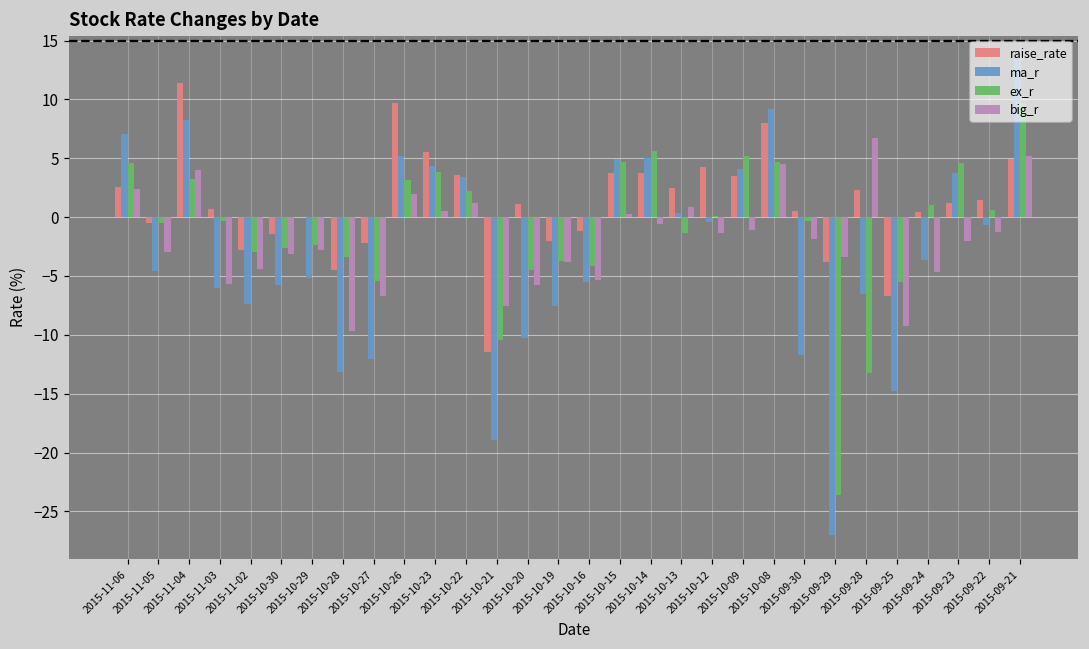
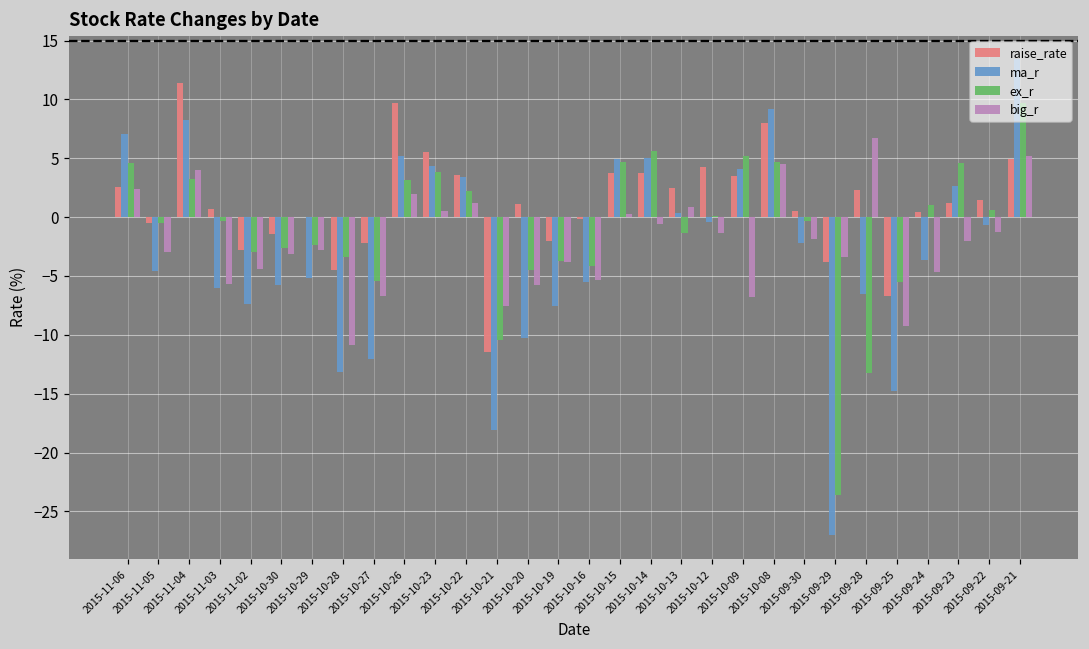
  {
    "raise_rate": {
      "2015-11-06": 2.6,
      "2015-11-05": -0.5,
      "2015-11-04": 11.4,
      "2015-11-03": 0.7,
      "2015-11-02": -2.8,
      "2015-10-30": -1.5,
      "2015-10-29": 0.0,
      "2015-10-28": -4.5,
      "2015-10-27": -2.2,
      "2015-10-26": 9.7,
      "2015-10-23": 5.6,
      "2015-10-22": 3.6,
      "2015-10-21": -11.5,
      "2015-10-20": 1.1,
      "2015-10-19": -2.0,
-     "2015-10-16": -1.2,
+     "2015-10-16": -0.2,
      "2015-10-15": 3.7,
      "2015-10-14": 3.8,
      "2015-10-13": 2.5,
      "2015-10-12": 4.2,
      "2015-10-09": 3.5,
      "2015-10-08": 8.0,
      "2015-09-30": 0.5,
      "2015-09-29": -3.9,
      "2015-09-28": 2.3,
      "2015-09-25": -6.7,
      "2015-09-24": 0.5,
      "2015-09-23": 1.2,
      "2015-09-22": 1.4,
      "2015-09-21": 5.0
    },
    "ma_r": {
      "2015-11-06": 7.0,
      "2015-11-05": -4.6,
      "2015-11-04": 8.3,
      "2015-11-03": -6.1,
      "2015-11-02": -7.4,
      "2015-10-30": -5.8,
      "2015-10-29": -5.2,
      "2015-10-28": -13.1,
      "2015-10-27": -12.1,
      "2015-10-26": 5.2,
      "2015-10-23": 4.3,
      "2015-10-22": 3.4,
-     "2015-10-21": -18.9,
+     "2015-10-21": -18.1,
      "2015-10-20": -10.3,
      "2015-10-19": -7.5,
      "2015-10-16": -5.5,
      "2015-10-15": 4.9,
      "2015-10-14": 5.0,
      "2015-10-13": 0.3,
      "2015-10-12": -0.4,
      "2015-10-09": 4.1,
      "2015-10-08": 9.2,
-     "2015-09-30": -11.7,
+     "2015-09-30": -2.2,
      "2015-09-29": -27.0,
      "2015-09-28": -6.5,
      "2015-09-25": -14.8,
      "2015-09-24": -3.7,
-     "2015-09-23": 3.8,
+     "2015-09-23": 2.6,
      "2015-09-22": -0.7
    },
    "ex_r": {
      "2015-11-06": 4.6,
      "2015-11-05": -0.5,
      "2015-11-04": 3.2,
      "2015-11-03": -0.3,
      "2015-11-02": -3.0,
      "2015-10-30": -2.6,
      "2015-10-29": -2.4,
      "2015-10-28": -3.4,
      "2015-10-27": -5.4,
      "2015-10-26": 3.2,
      "2015-10-23": 3.8,
      "2015-10-22": 2.2,
      "2015-10-21": -10.5,
      "2015-10-20": -4.5,
      "2015-10-19": -3.7,
      "2015-10-16": -4.2,
      "2015-10-15": 4.7,
      "2015-10-14": 5.6,
      "2015-10-13": -1.4,
      "2015-10-09": 5.2,
      "2015-10-08": 4.7,
      "2015-09-30": -0.3,
      "2015-09-29": -23.6,
      "2015-09-28": -13.3,
      "2015-09-25": -5.5,
      "2015-09-24": 1.0,
      "2015-09-23": 4.6,
      "2015-09-22": 0.6
    },
    "big_r": {
      "2015-11-06": 2.4,
      "2015-11-05": -2.9,
      "2015-11-04": 4.0,
      "2015-11-03": -5.7,
      "2015-11-02": -4.4,
      "2015-10-30": -3.2,
      "2015-10-29": -2.8,
-     "2015-10-28": -9.7,
+     "2015-10-28": -10.9,
      "2015-10-27": -6.7,
      "2015-10-26": 2.0,
      "2015-10-23": 0.5,
      "2015-10-22": 1.2,
      "2015-10-21": -7.6,
      "2015-10-20": -5.8,
      "2015-10-19": -3.8,
      "2015-10-16": -5.3,
      "2015-10-15": 0.2,
      "2015-10-14": -0.6,
      "2015-10-13": 0.9,
      "2015-10-12": -1.3,
-     "2015-10-09": -1.1,
+     "2015-10-09": -6.8,
      "2015-10-08": 4.5,
      "2015-09-30": -1.9,
      "2015-09-29": -3.4,
      "2015-09-28": 6.7,
      "2015-09-25": -9.3,
      "2015-09-24": -4.7,
      "2015-09-23": -2.0,
      "2015-09-22": -1.3,
      "2015-09-21": 5.2
    }
  }
